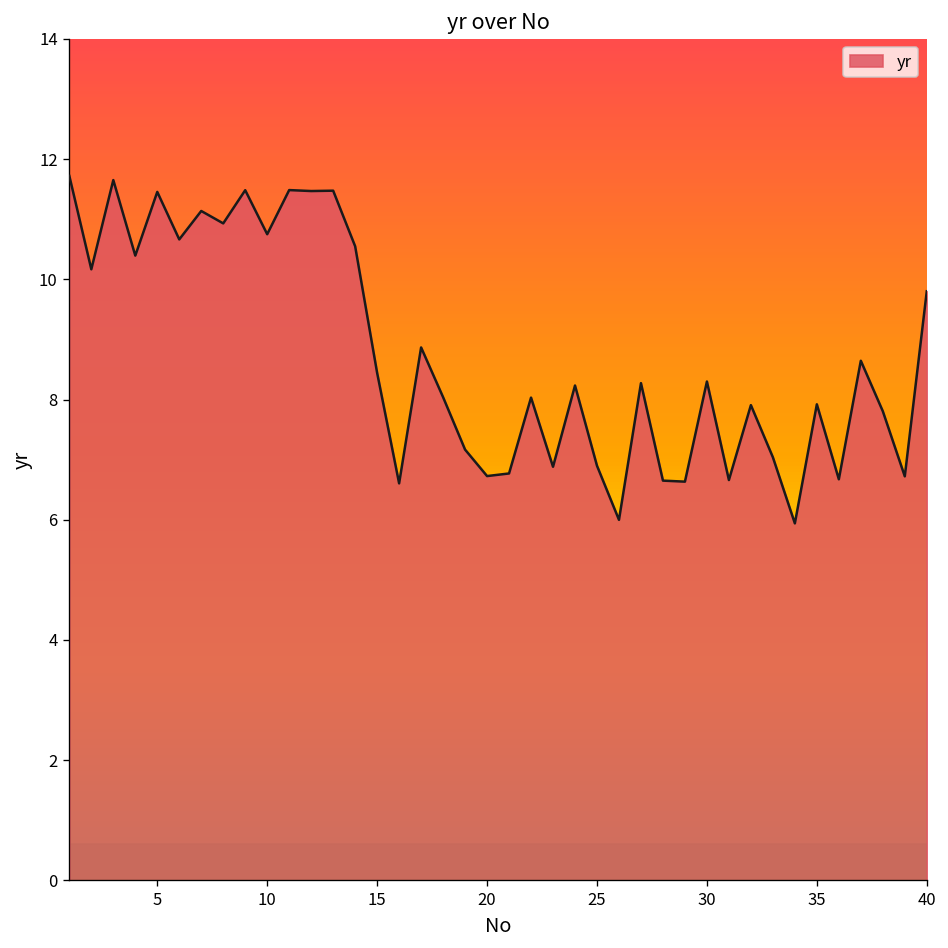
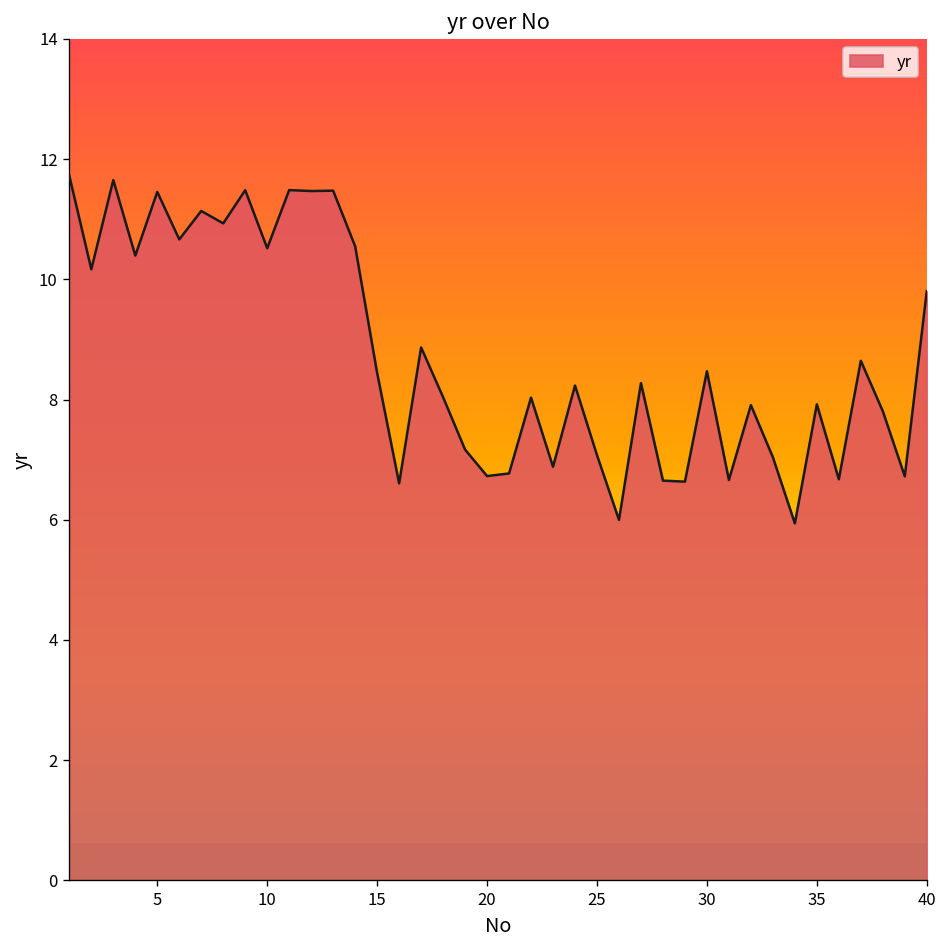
  {
    "5": 11.5,
-   "10": 10.7,
+   "10": 10.5,
    "15": 8.4,
    "20": 6.7,
-   "25": 6.9,
-   "30": 8.3,
+   "25": 7.1,
+   "30": 8.5,
    "35": 7.9,
    "40": 9.8
  }
